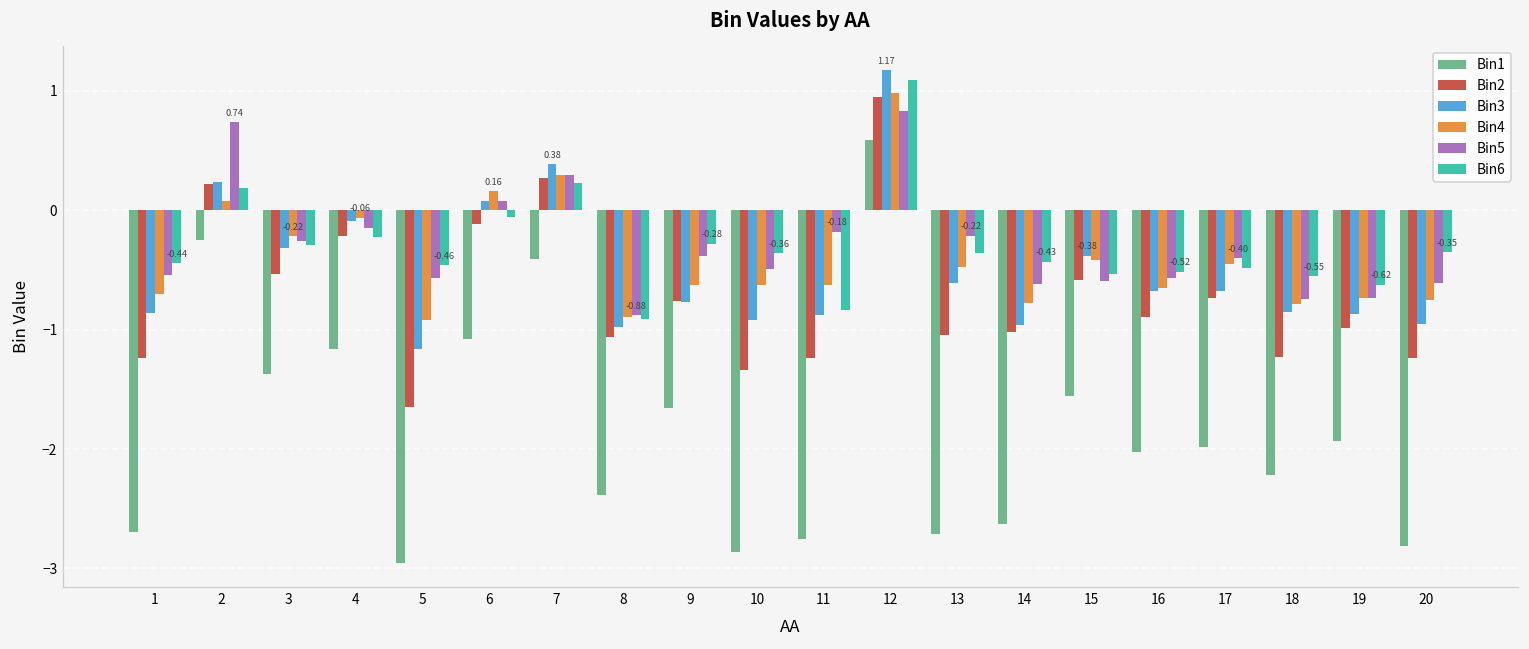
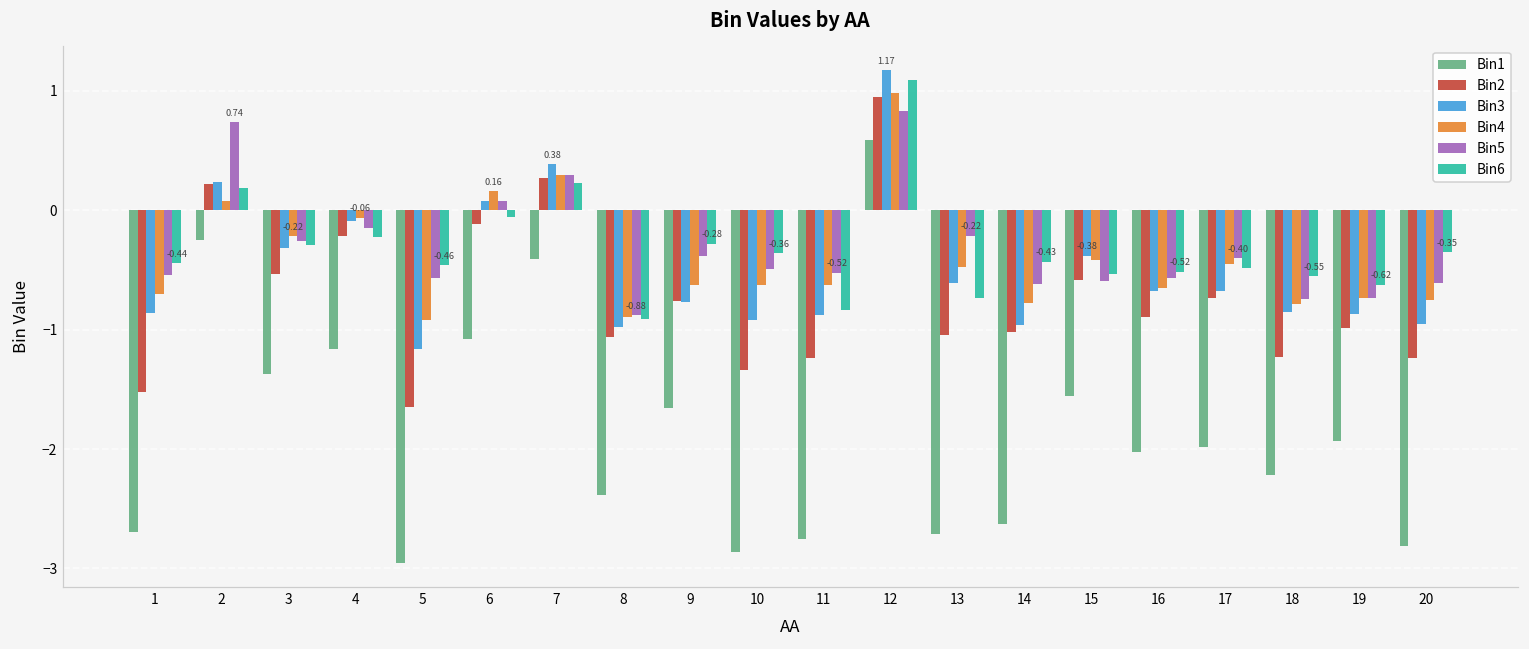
  {
    "Bin1": {
      "1": -2.69,
      "2": -0.25,
      "3": -1.37,
      "4": -1.16,
      "5": -2.95,
      "6": -1.08,
      "7": -0.40,
      "8": -2.39,
      "9": -1.66,
      "10": -2.86,
      "11": -2.75,
      "12": 0.59,
      "13": -2.71,
      "14": -2.62,
      "15": -1.56,
      "16": -2.03,
      "17": -1.98,
      "18": -2.21,
      "19": -1.93,
      "20": -2.81
    },
    "Bin2": {
-     "1": -1.24,
+     "1": -1.53,
      "2": 0.22,
      "3": -0.53,
      "4": -0.22,
      "5": -1.65,
      "6": -0.12,
      "7": 0.27,
      "8": -1.06,
      "9": -0.76,
      "10": -1.34,
      "11": -1.24,
      "12": 0.95,
      "13": -1.05,
      "14": -1.02,
      "15": -0.58,
      "16": -0.89,
      "17": -0.74,
      "18": -1.23,
      "19": -0.98,
      "20": -1.24
    },
    "Bin3": {
      "7": 0.38,
      "12": 1.17,
      "15": -0.38
    },
    "Bin4": {
      "3": -0.22,
      "4": -0.06,
      "6": 0.16
    },
    "Bin5": {
      "2": 0.74,
      "8": -0.88,
-     "11": -0.18,
+     "11": -0.52,
      "13": -0.22,
      "17": -0.40
    },
    "Bin6": {
      "2": 0.19,
      "3": -0.29,
      "4": -0.22,
      "6": -0.06,
      "7": 0.23,
      "8": -0.91,
      "11": -0.83,
      "12": 1.09,
-     "13": -0.36,
+     "13": -0.73,
      "15": -0.54,
      "17": -0.48
    }
  }
